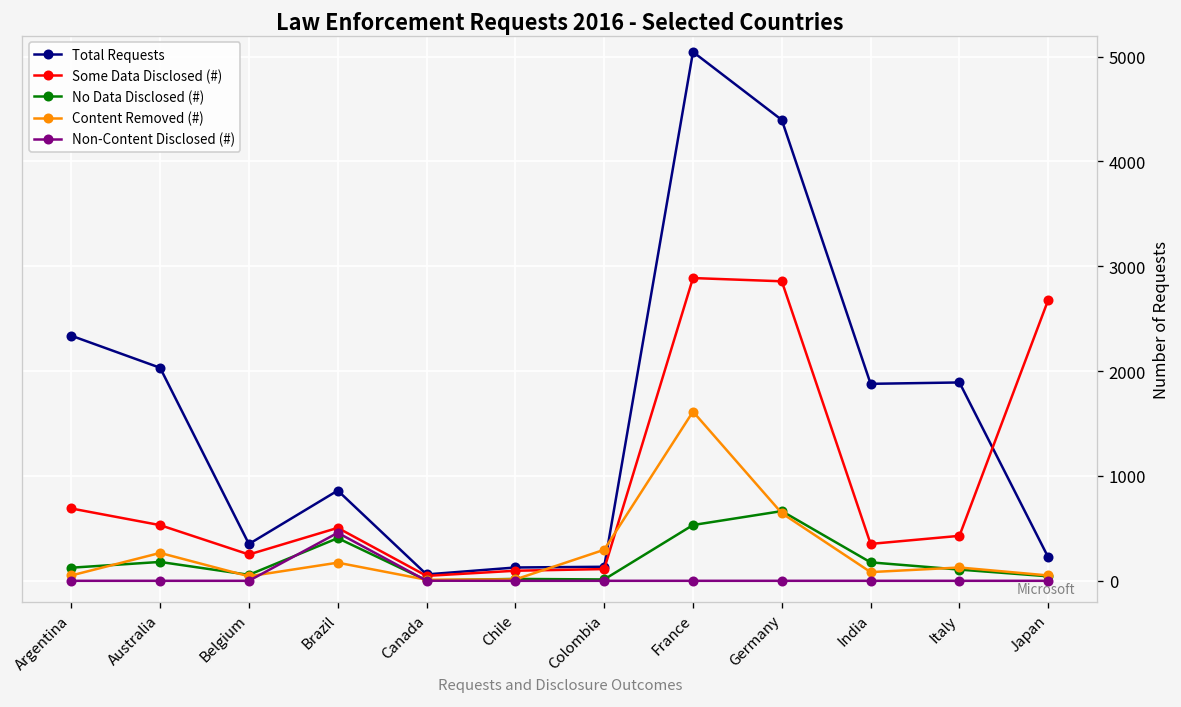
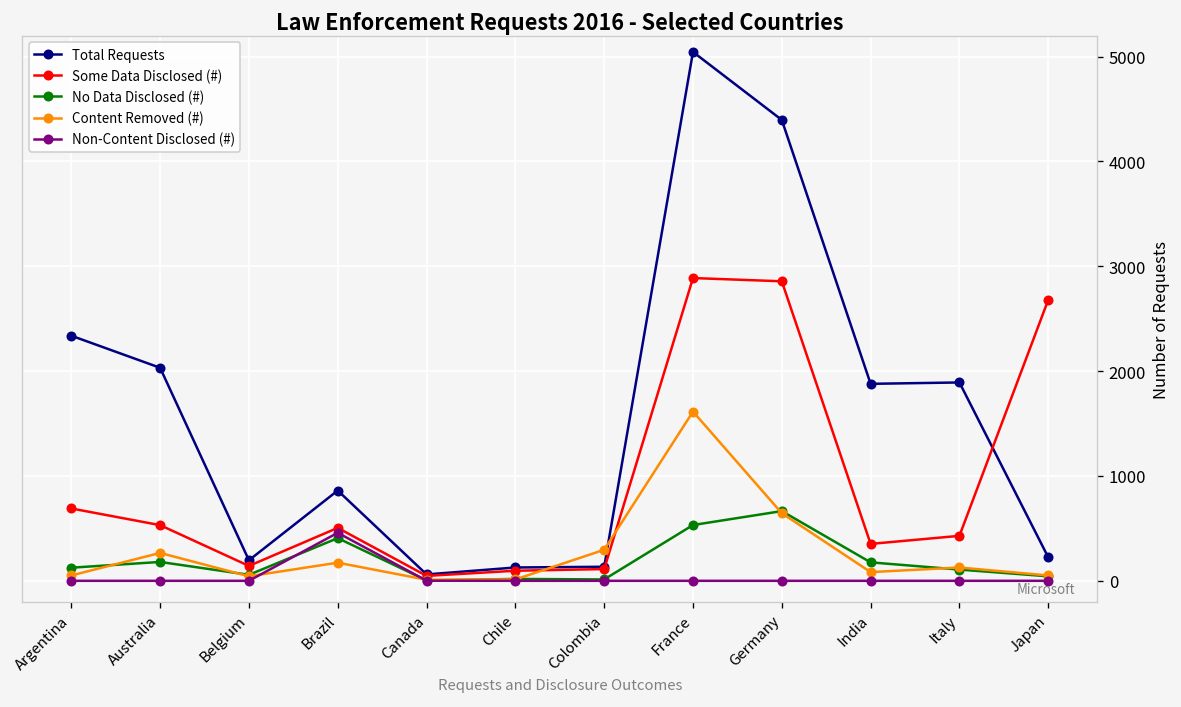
  {
    "Total Requests": {
      "Argentina": 2300,
      "Australia": 2000,
-     "Belgium": 400,
+     "Belgium": 200,
      "Brazil": 900,
      "Chile": 100,
      "France": 5000,
      "Germany": 4400,
      "India": 1900,
      "Italy": 1900,
      "Japan": 200
    },
    "Some Data Disclosed (#)": {
      "Argentina": 700,
      "Australia": 500,
-     "Belgium": 300,
+     "Belgium": 100,
      "Brazil": 500,
      "Chile": 100,
      "France": 2900,
      "Germany": 2900,
      "India": 400,
      "Italy": 400,
      "Japan": 2700
    },
    "No Data Disclosed (#)": {
      "Argentina": 100,
      "Australia": 200,
      "Brazil": 400,
      "France": 500,
      "India": 200
    },
    "Content Removed (#)": {
      "Argentina": 100,
      "Australia": 300,
      "Brazil": 200,
      "Colombia": 300,
      "France": 1600,
      "India": 100
    },
    "Non-Content Disclosed (#)": {
      "Argentina": 0,
      "Australia": 0,
      "Belgium": 0,
      "Brazil": 500,
      "France": 0,
      "Germany": 0,
      "India": 0,
      "Italy": 0,
      "Japan": 0
    }
  }
